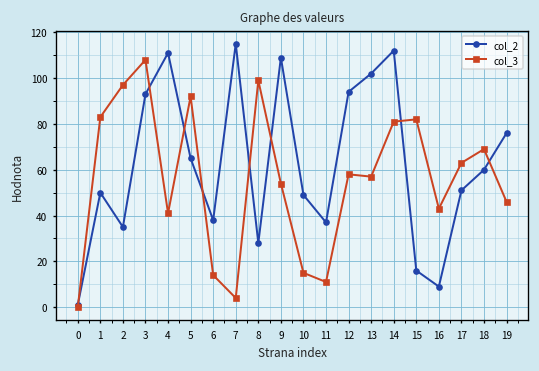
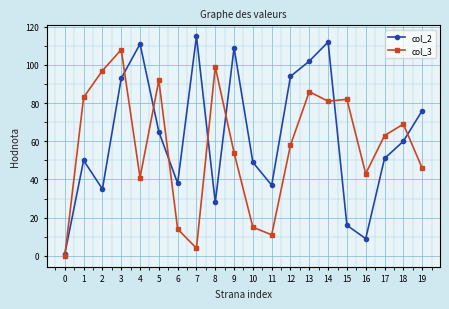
  {
    "col_2": {
      "1": 50,
      "2": 35,
      "3": 93,
      "4": 111,
      "5": 65,
      "6": 38,
      "7": 115,
      "8": 28,
      "9": 109,
      "10": 49,
      "11": 37,
      "12": 94,
      "13": 102,
      "14": 112,
      "15": 16,
      "16": 9,
      "17": 51,
      "18": 60,
      "19": 76
    },
    "col_3": {
      "1": 83,
      "2": 97,
      "3": 108,
      "4": 41,
      "5": 92,
      "6": 14,
      "7": 4,
      "8": 99,
      "9": 54,
      "10": 15,
      "11": 11,
      "12": 58,
-     "13": 57,
+     "13": 86,
      "14": 81,
      "15": 82,
      "16": 43,
      "17": 63,
      "18": 69,
      "19": 46
    }
  }
